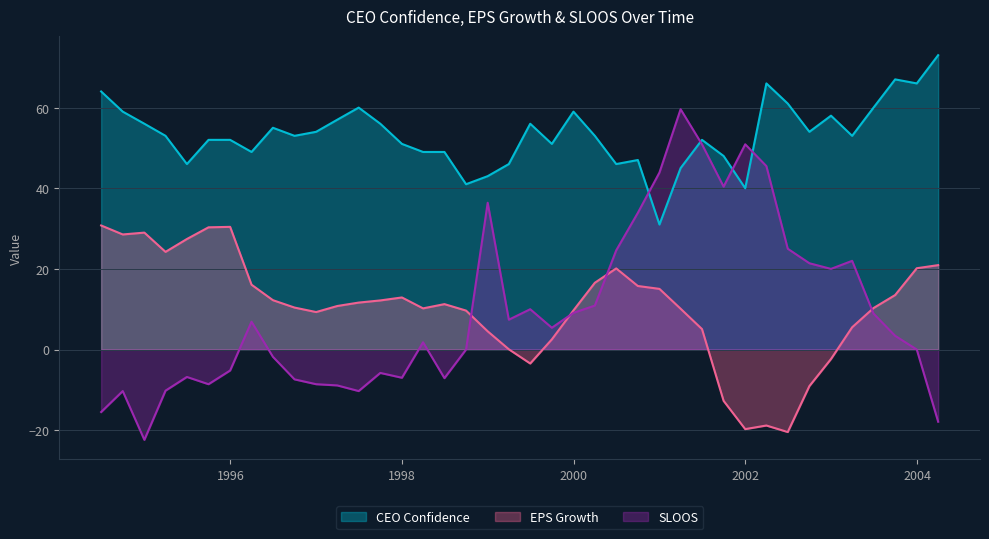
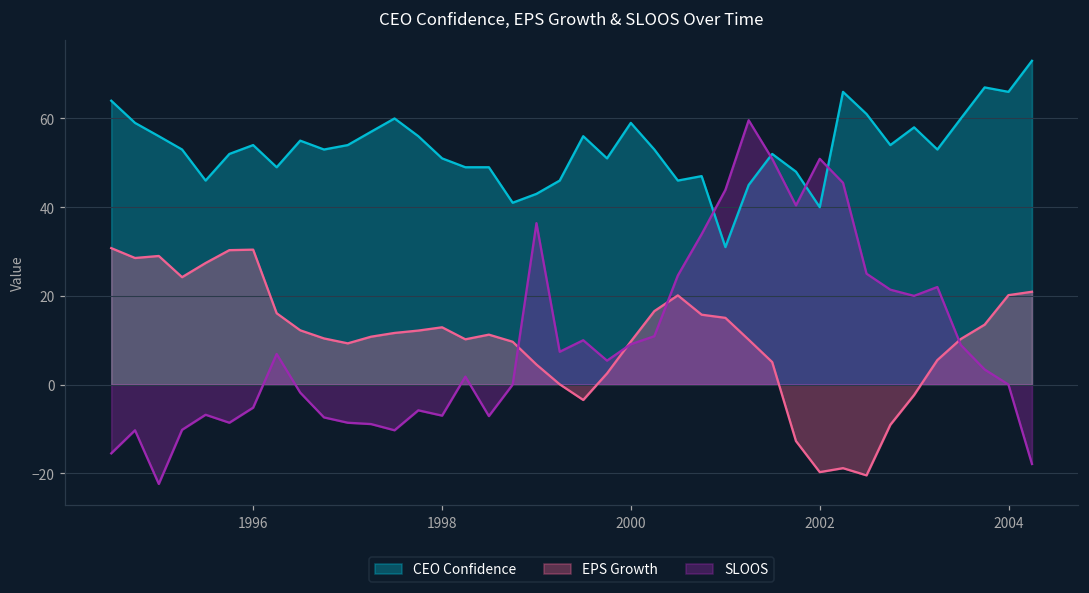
  {
    "CEO Confidence": {
-     "1996": 52,
+     "1996": 54,
      "1998": 51,
      "2000": 59,
      "2002": 40,
      "2004": 66
    }
  }
